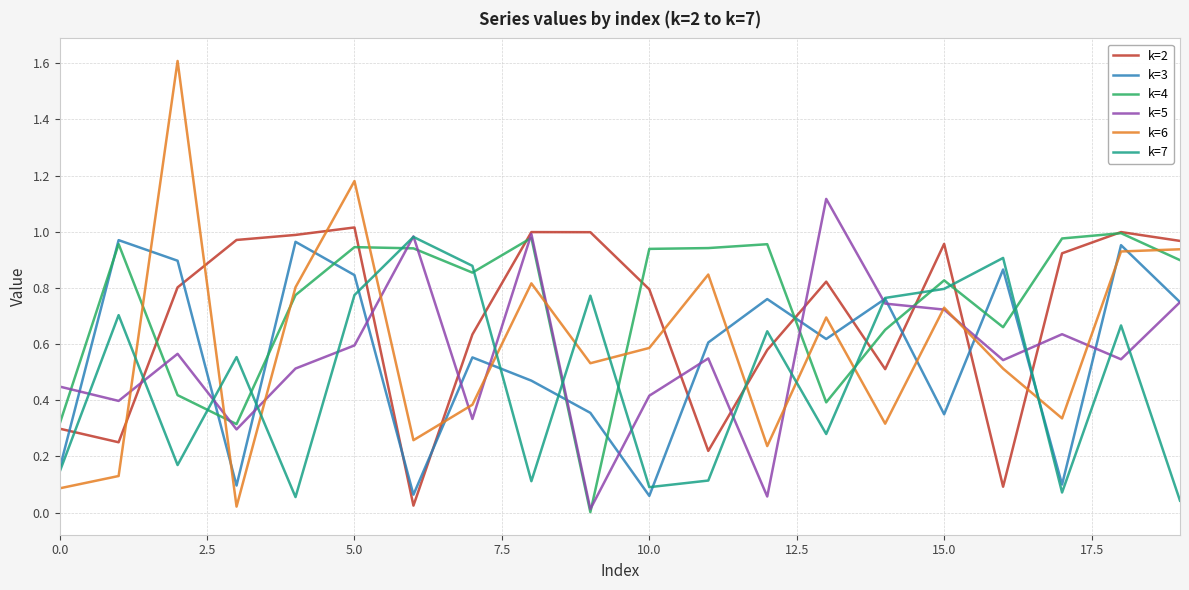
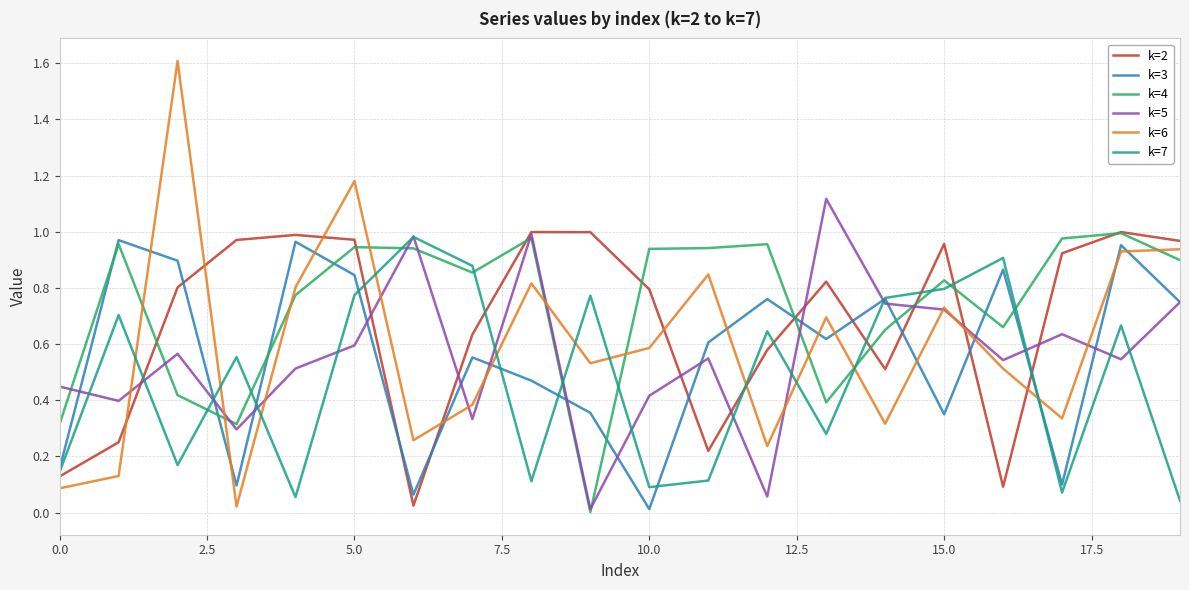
  {
    "k=2": {
-     "0.0": 0.30,
-     "5.0": 1.02,
+     "0.0": 0.13,
+     "5.0": 0.97,
      "10.0": 0.79,
      "15.0": 0.96
    },
    "k=3": {
      "0.0": 0.16,
      "5.0": 0.85,
-     "10.0": 0.06,
+     "10.0": 0.01,
      "15.0": 0.35
    },
    "k=5": {
      "0.0": 0.45,
      "5.0": 0.60,
      "10.0": 0.42
    },
    "k=6": {
      "0.0": 0.09,
      "5.0": 1.18,
      "10.0": 0.59
    }
  }
